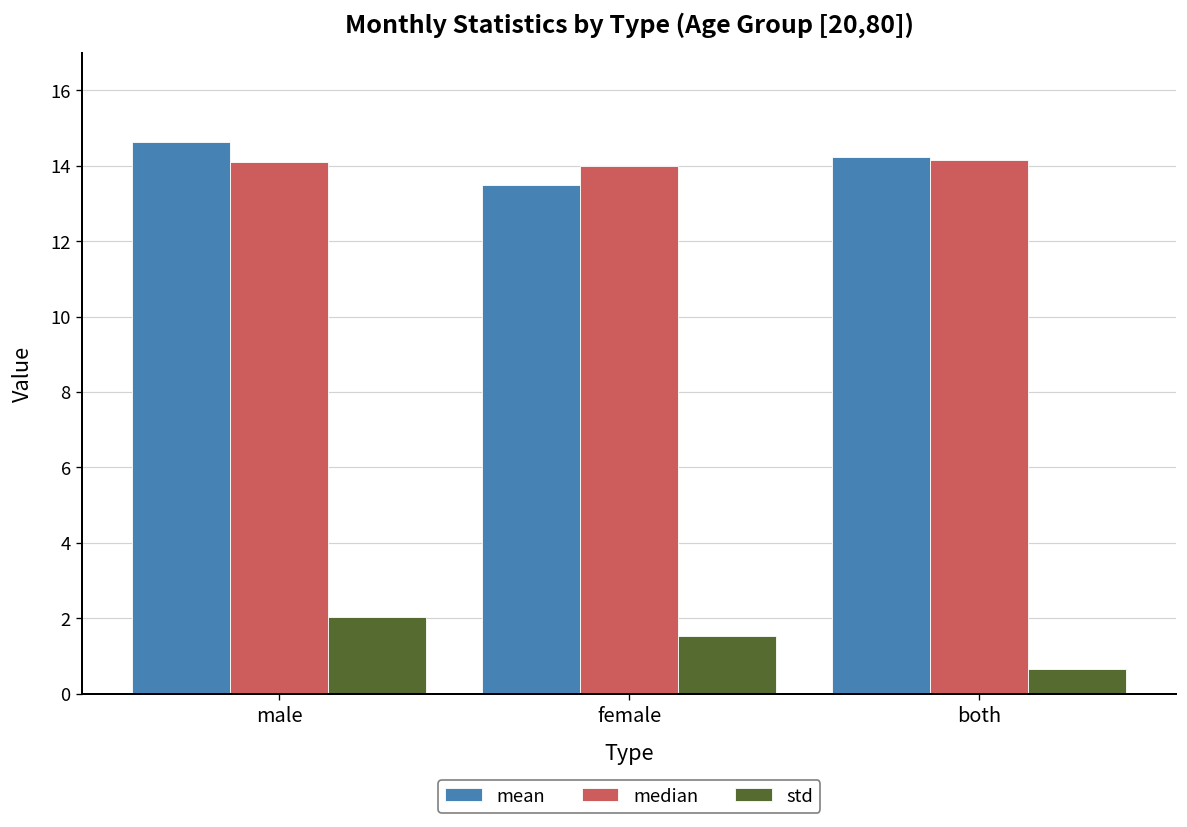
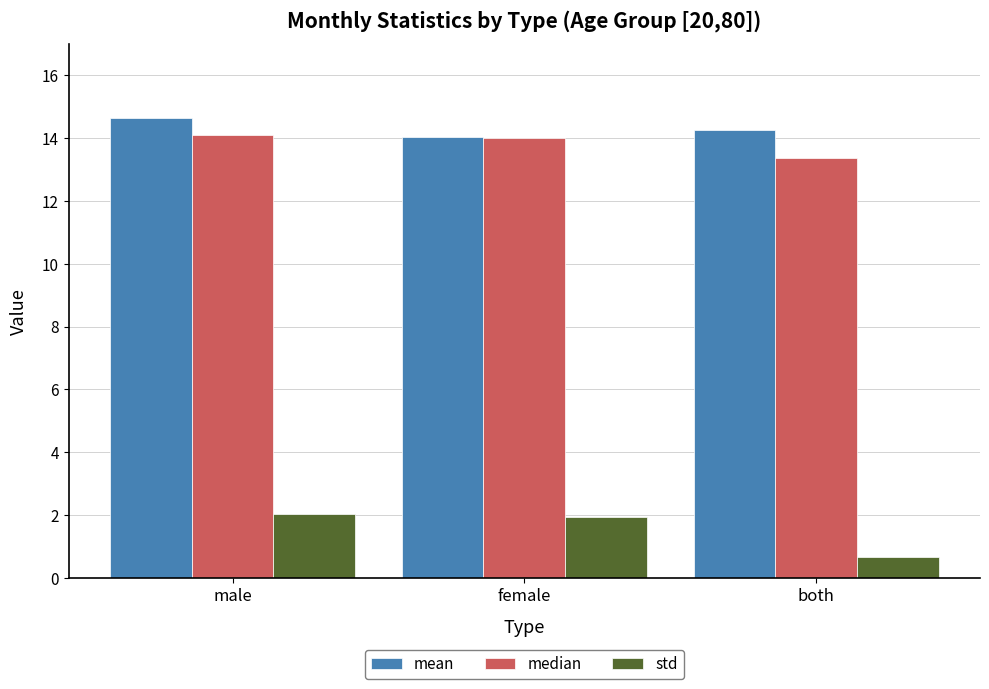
  {
    "mean": {
      "male": 14.6,
-     "female": 13.5,
+     "female": 14.0,
      "both": 14.2
    },
    "median": {
      "male": 14.1,
      "female": 14.0,
-     "both": 14.2
+     "both": 13.4
    },
    "std": {
      "male": 2.0,
-     "female": 1.5,
+     "female": 1.9,
      "both": 0.7
    }
  }
